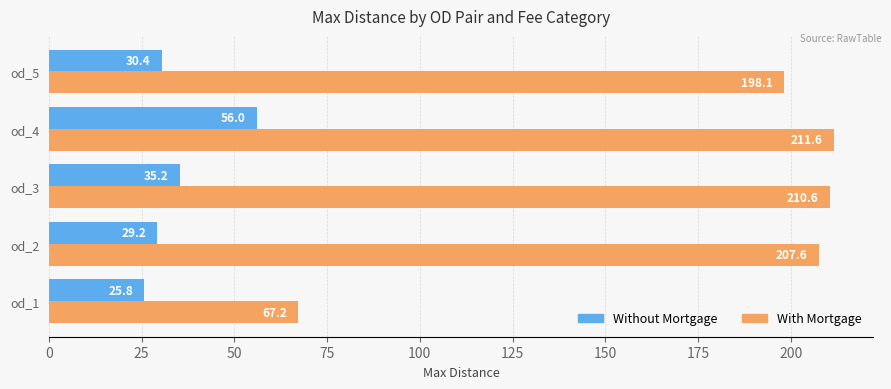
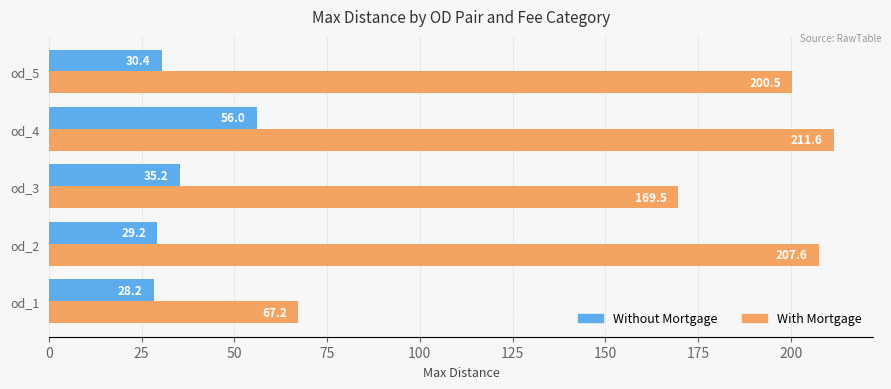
  {
    "Without Mortgage": {
      "od_5": 30.4,
      "od_4": 56.0,
      "od_3": 35.2,
      "od_2": 29.2,
-     "od_1": 25.8
+     "od_1": 28.2
    },
    "With Mortgage": {
-     "od_5": 198.1,
+     "od_5": 200.5,
      "od_4": 211.6,
-     "od_3": 210.6,
+     "od_3": 169.5,
      "od_2": 207.6,
      "od_1": 67.2
    }
  }
